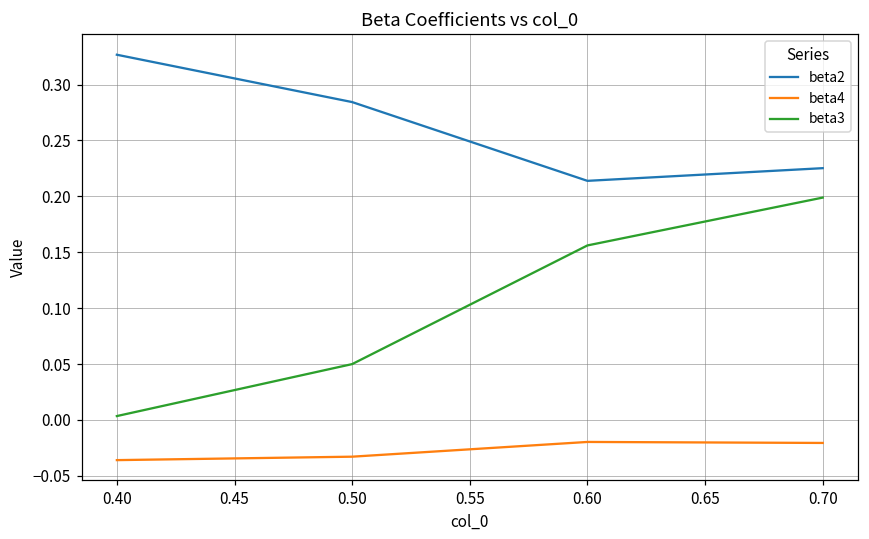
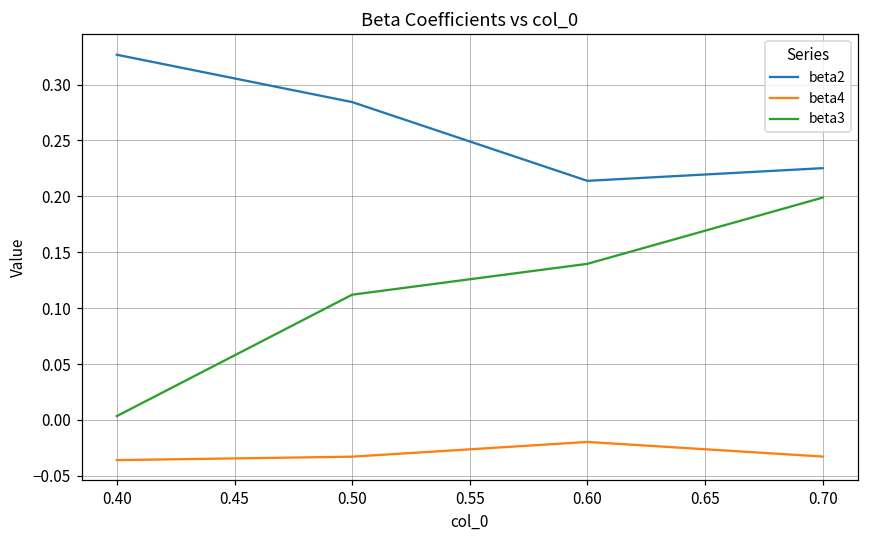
  {
    "beta2": {
      "0.40": 0.327,
      "0.50": 0.284,
      "0.60": 0.214,
      "0.70": 0.225
    },
    "beta4": {
      "0.40": -0.036,
      "0.50": -0.033,
      "0.60": -0.020,
-     "0.70": -0.021
+     "0.70": -0.033
    },
    "beta3": {
      "0.40": 0.003,
-     "0.50": 0.050,
-     "0.60": 0.156,
+     "0.50": 0.112,
+     "0.60": 0.140,
      "0.70": 0.199
    }
  }
